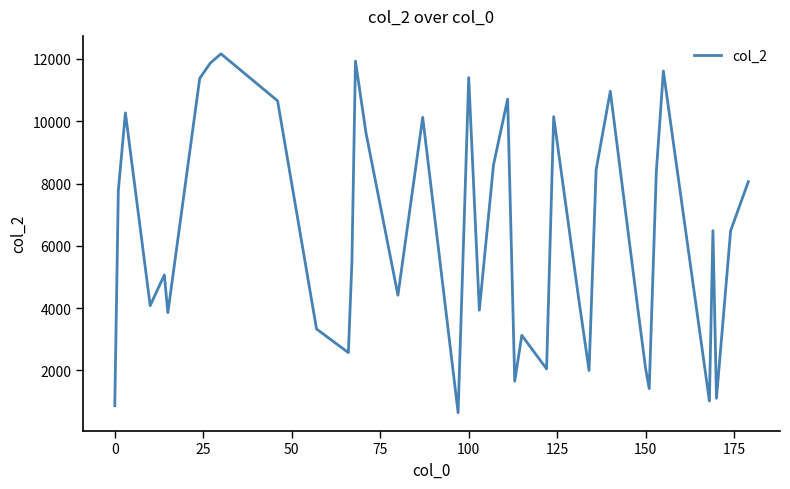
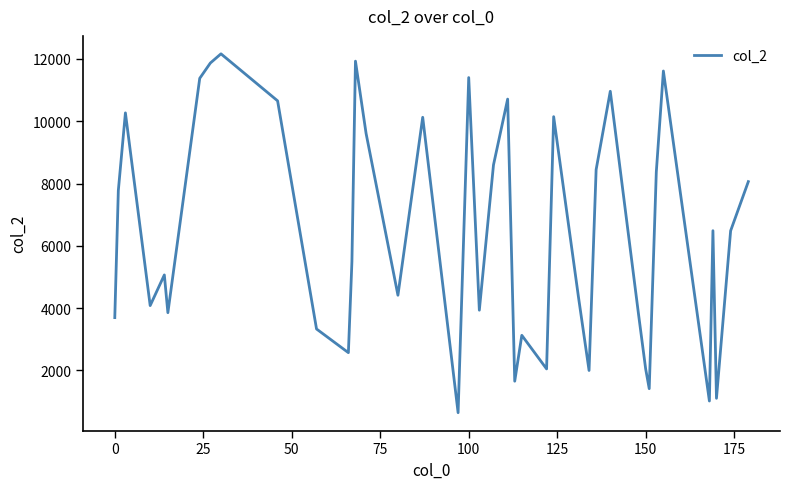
  {
-   "0": 900,
+   "0": 3700,
    "100": 11400,
    "150": 2000
  }
